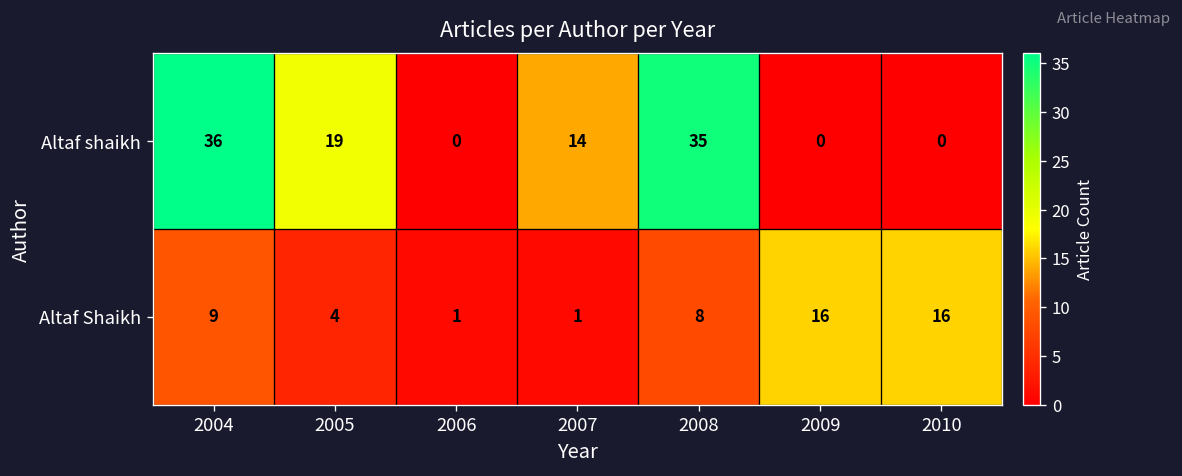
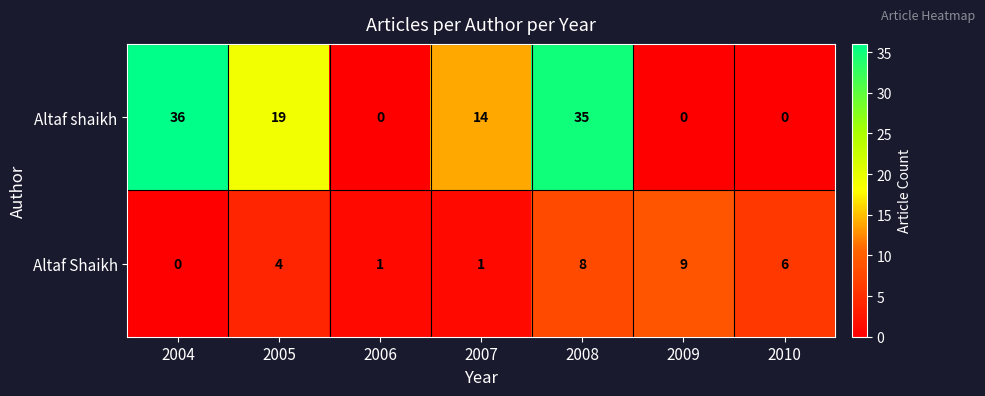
  {
    "Altaf shaikh": {
      "2004": 36,
      "2005": 19,
      "2006": 0,
      "2007": 14,
      "2008": 35,
      "2009": 0,
      "2010": 0
    },
    "Altaf Shaikh": {
-     "2004": 9,
+     "2004": 0,
      "2005": 4,
      "2006": 1,
      "2007": 1,
      "2008": 8,
-     "2009": 16,
-     "2010": 16
+     "2009": 9,
+     "2010": 6
    }
  }
